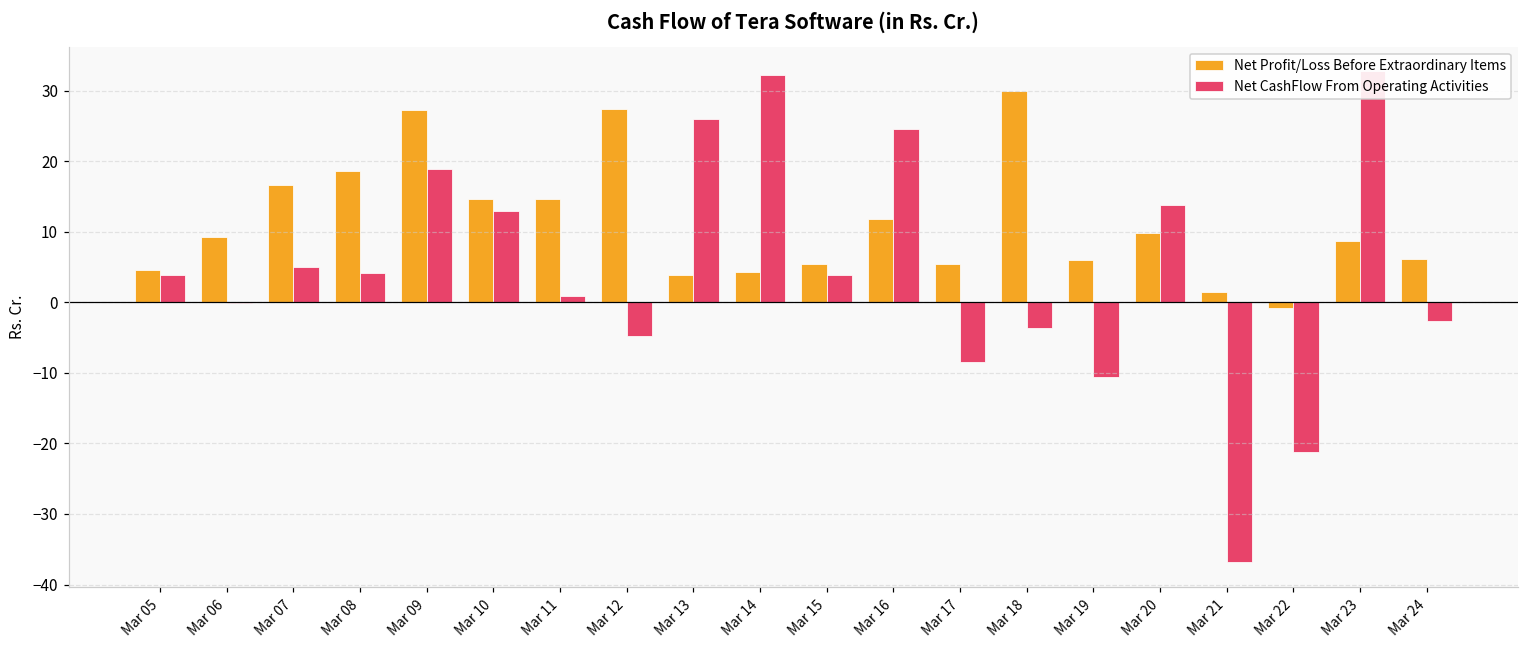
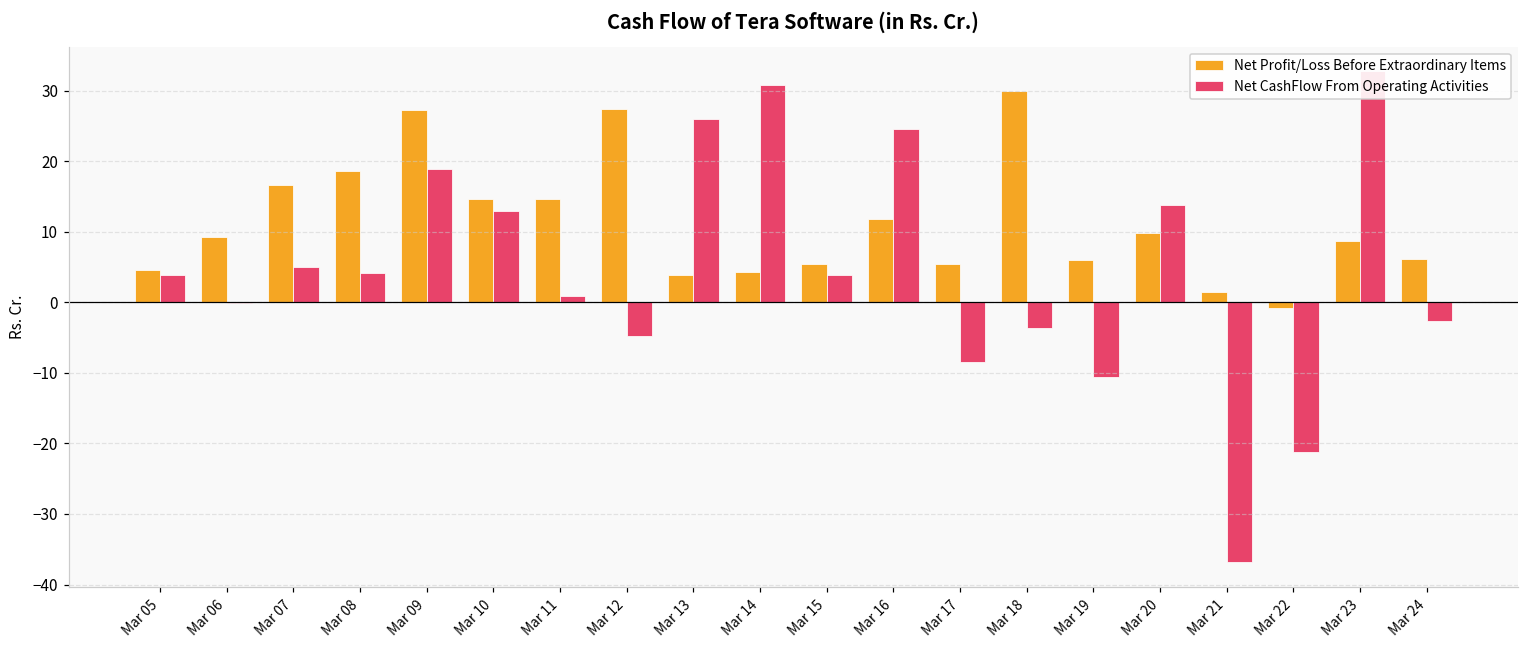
  {
    "Net Profit/Loss Before Extraordinary Items": {
      "Mar 05": 5,
      "Mar 06": 9,
      "Mar 07": 17,
      "Mar 08": 19,
      "Mar 09": 27,
      "Mar 10": 15,
      "Mar 11": 15,
      "Mar 12": 27,
      "Mar 13": 4,
      "Mar 14": 4,
      "Mar 15": 5,
      "Mar 16": 12,
      "Mar 17": 5,
      "Mar 18": 30,
      "Mar 19": 6,
      "Mar 20": 10,
      "Mar 21": 2,
      "Mar 22": -1,
      "Mar 23": 9,
      "Mar 24": 6
    },
    "Net CashFlow From Operating Activities": {
      "Mar 05": 4,
      "Mar 07": 5,
      "Mar 08": 4,
      "Mar 09": 19,
      "Mar 10": 13,
      "Mar 11": 1,
      "Mar 12": -5,
      "Mar 13": 26,
-     "Mar 14": 32,
+     "Mar 14": 31,
      "Mar 15": 4,
      "Mar 16": 25,
      "Mar 17": -8,
      "Mar 18": -4,
      "Mar 19": -11,
      "Mar 20": 14,
      "Mar 21": -37,
      "Mar 22": -21,
      "Mar 24": -3
    }
  }
